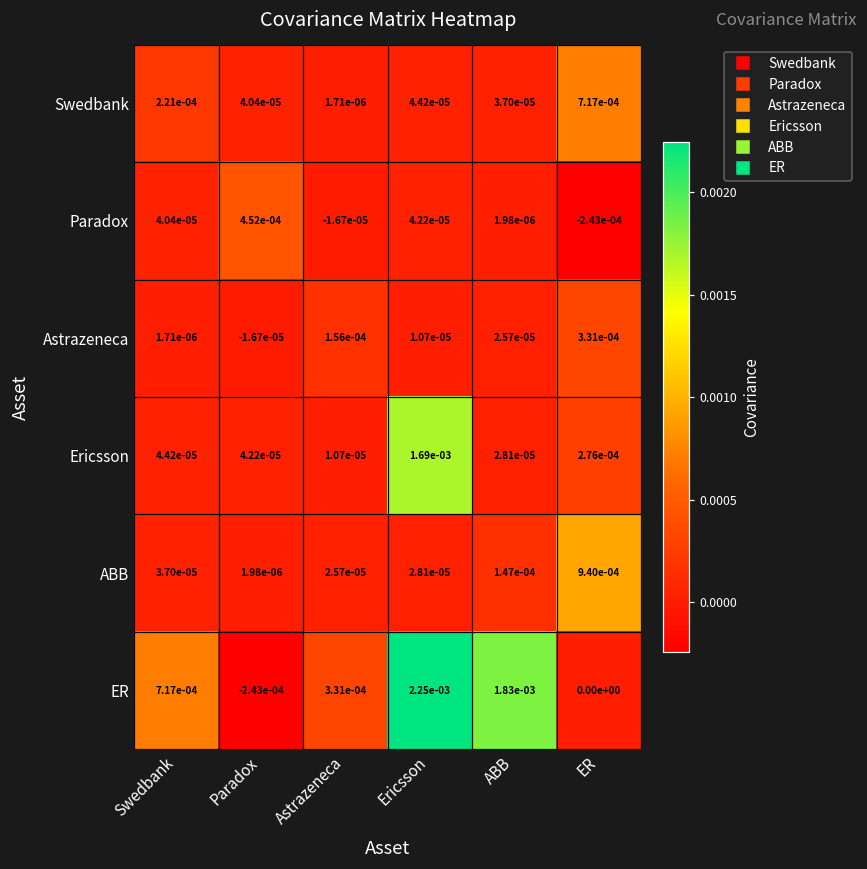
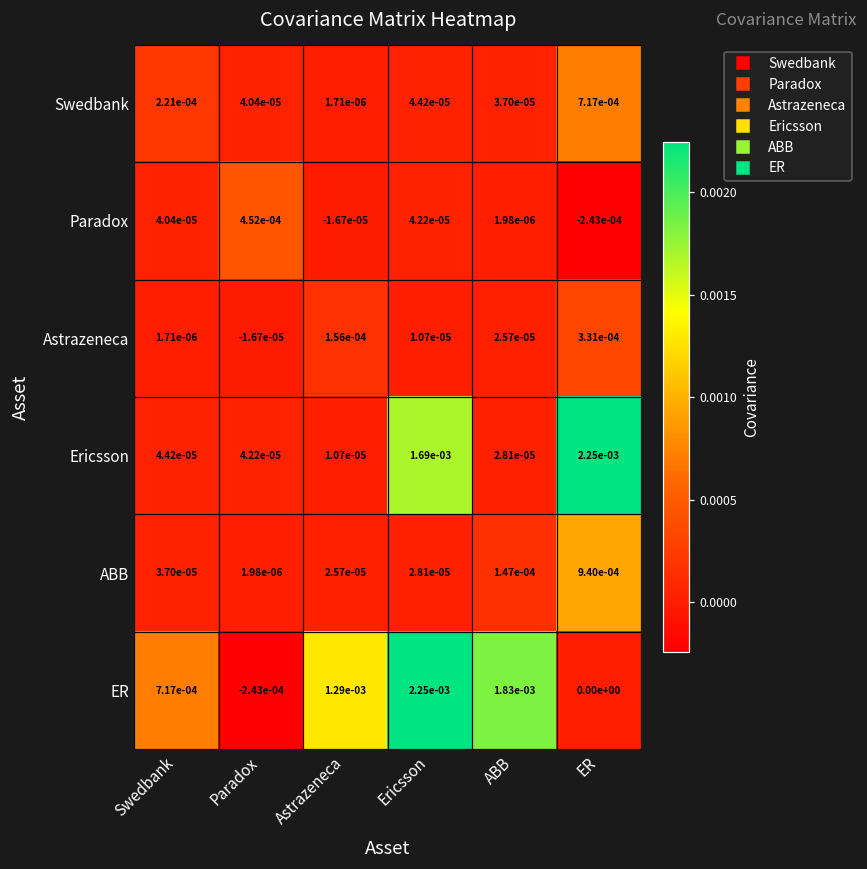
  {
    "Swedbank": {
      "Swedbank": "2.21e-04",
      "Paradox": "4.04e-05",
      "Astrazeneca": "1.71e-06",
      "Ericsson": "4.42e-05",
      "ABB": "3.70e-05",
      "ER": "7.17e-04"
    },
    "Paradox": {
      "Swedbank": "4.04e-05",
      "Paradox": "4.52e-04",
      "Astrazeneca": "-1.67e-05",
      "Ericsson": "4.22e-05",
      "ABB": "1.98e-06",
      "ER": "-2.43e-04"
    },
    "Astrazeneca": {
      "Swedbank": "1.71e-06",
      "Paradox": "-1.67e-05",
      "Astrazeneca": "1.56e-04",
      "Ericsson": "1.07e-05",
      "ABB": "2.57e-05",
      "ER": "3.31e-04"
    },
    "Ericsson": {
      "Swedbank": "4.42e-05",
      "Paradox": "4.22e-05",
      "Astrazeneca": "1.07e-05",
      "Ericsson": "1.69e-03",
      "ABB": "2.81e-05",
-     "ER": "2.76e-04"
+     "ER": "2.25e-03"
    },
    "ABB": {
      "Swedbank": "3.70e-05",
      "Paradox": "1.98e-06",
      "Astrazeneca": "2.57e-05",
      "Ericsson": "2.81e-05",
      "ABB": "1.47e-04",
      "ER": "9.40e-04"
    },
    "ER": {
      "Swedbank": "7.17e-04",
      "Paradox": "-2.43e-04",
-     "Astrazeneca": "3.31e-04",
+     "Astrazeneca": "1.29e-03",
      "Ericsson": "2.25e-03",
      "ABB": "1.83e-03",
      "ER": "0.00e+00"
    }
  }
